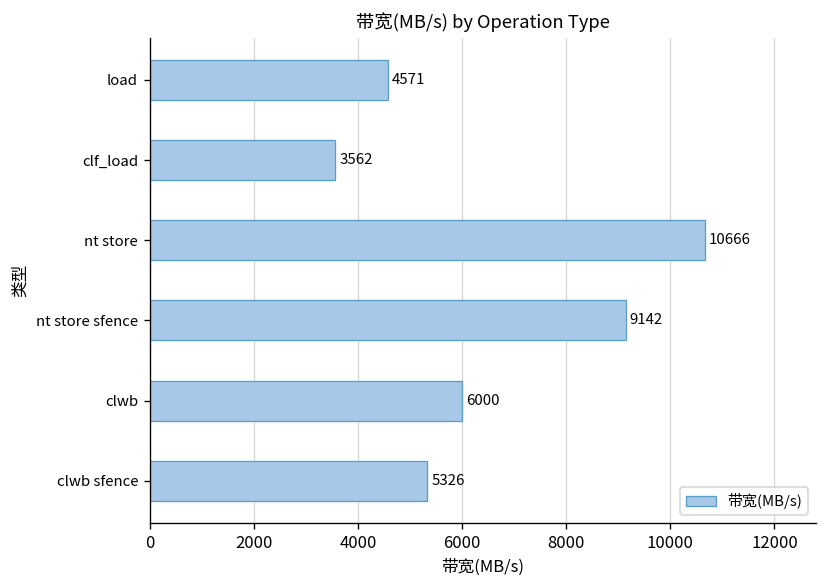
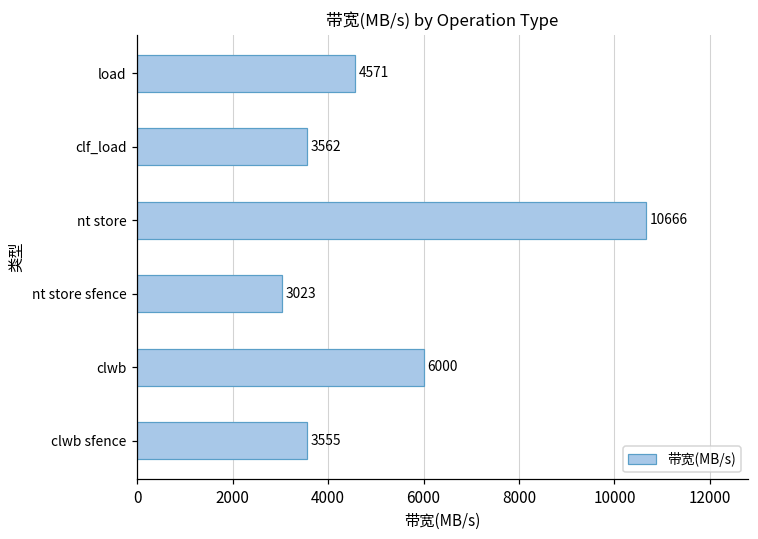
  {
    "load": 4571,
    "clf_load": 3562,
    "nt store": 10666,
-   "nt store sfence": 9142,
+   "nt store sfence": 3023,
    "clwb": 6000,
-   "clwb sfence": 5326
+   "clwb sfence": 3555
  }
